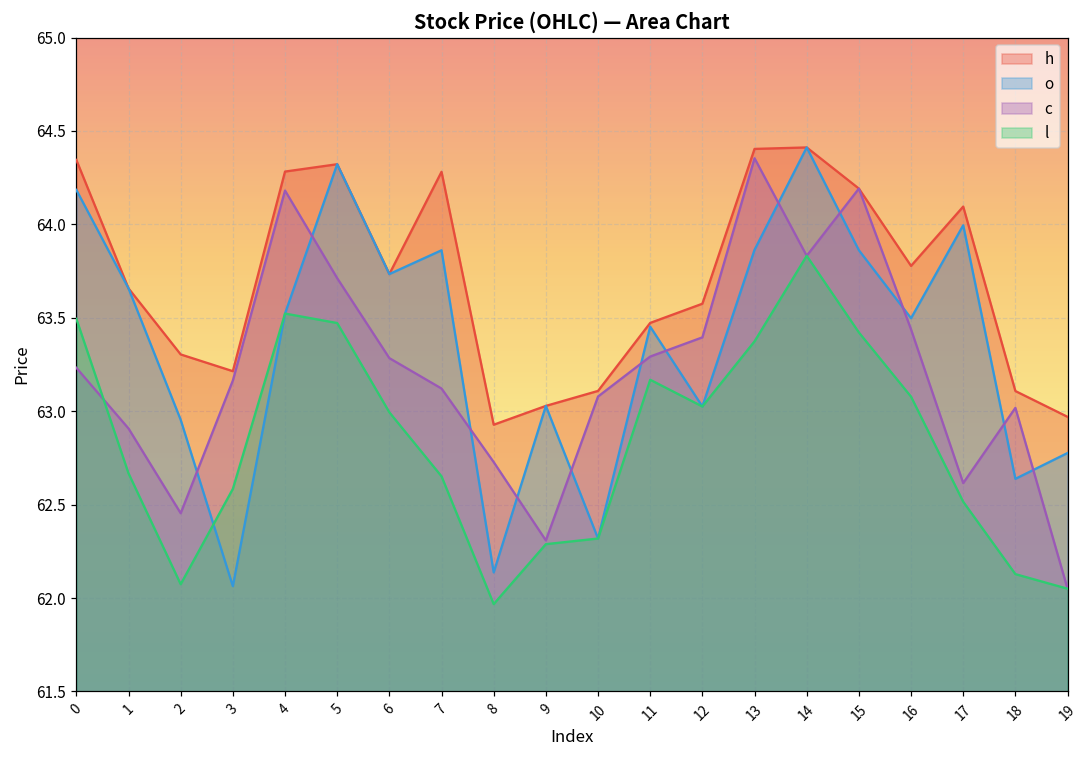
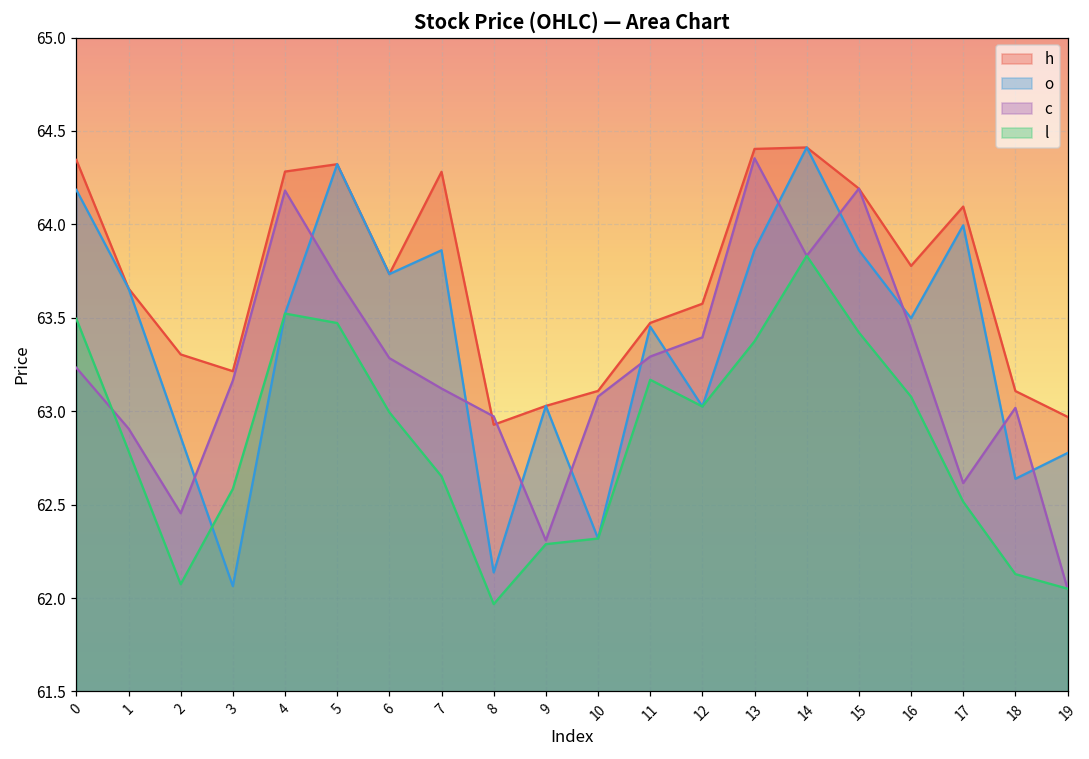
  {
    "h": {
      "0": 64.35,
      "2": 63.30,
      "3": 63.21,
      "4": 64.28,
      "7": 64.28,
      "8": 62.93,
      "10": 63.11,
      "11": 63.47,
      "12": 63.58,
      "13": 64.40,
      "16": 63.78,
      "17": 64.10,
      "18": 63.11,
      "19": 62.97
    },
    "o": {
      "0": 64.18,
-     "2": 62.95,
+     "2": 62.86,
      "3": 62.06,
      "7": 63.86,
      "8": 62.14,
      "11": 63.45,
      "13": 63.86,
      "15": 63.86,
      "16": 63.50,
      "17": 64.00,
      "18": 62.64,
      "19": 62.78
    },
    "c": {
      "0": 63.23,
      "1": 62.91,
      "2": 62.45,
      "3": 63.16,
      "4": 64.18,
      "5": 63.71,
      "6": 63.28,
      "7": 63.12,
-     "8": 62.73,
+     "8": 62.97,
      "9": 62.31,
      "10": 63.08,
      "11": 63.29,
      "12": 63.40,
      "13": 64.35,
      "16": 63.44,
      "17": 62.62,
      "18": 63.02
    },
    "l": {
      "0": 63.49,
-     "1": 62.67,
+     "1": 62.79,
      "2": 62.07,
      "3": 62.58,
      "5": 63.47,
      "6": 62.99,
      "7": 62.65,
      "8": 61.97,
      "9": 62.29,
      "11": 63.17,
      "13": 63.37,
      "15": 63.42,
      "16": 63.08,
      "17": 62.52,
      "18": 62.13
    }
  }
